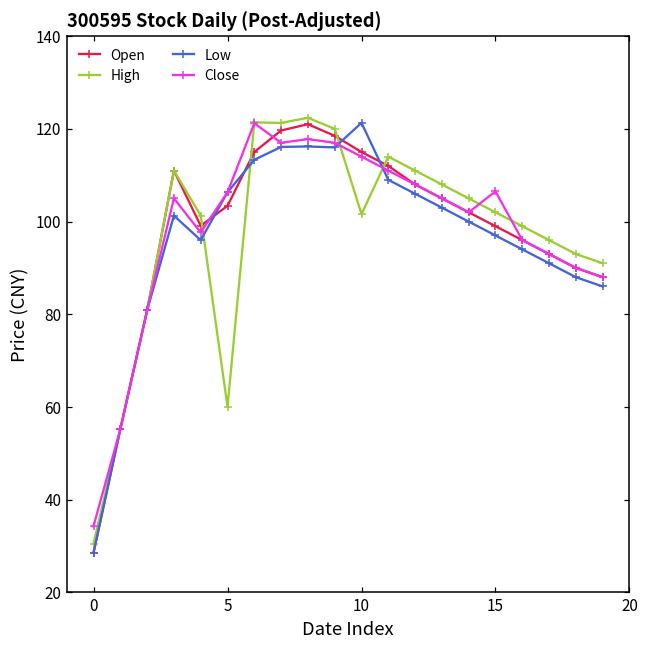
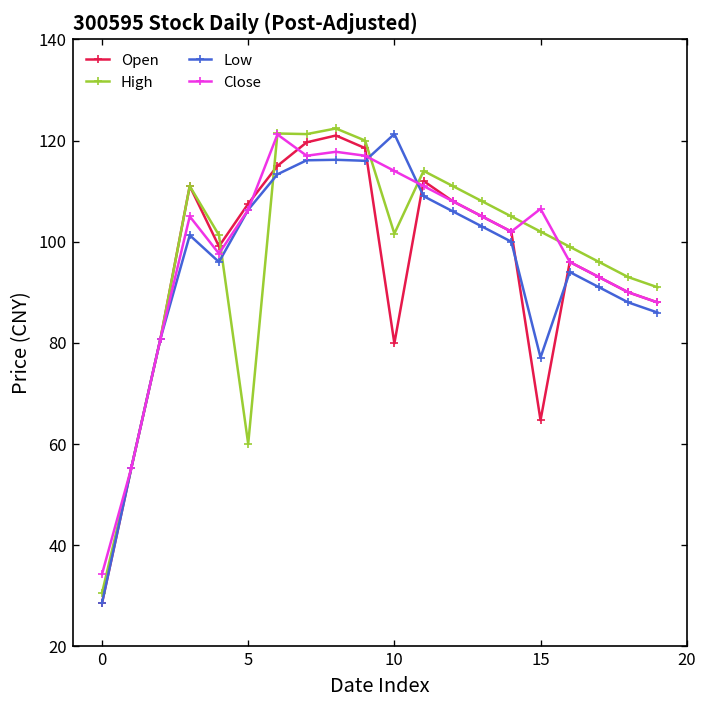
  {
    "Open": {
-     "5": 103,
-     "10": 115,
-     "15": 99
+     "5": 108,
+     "10": 80,
+     "15": 65
    },
    "High": {
      "0": 31,
      "5": 60,
      "10": 102,
      "15": 102
    },
    "Low": {
      "10": 121,
-     "15": 97
+     "15": 77
    },
    "Close": {
      "0": 34,
      "10": 114,
      "15": 107
    }
  }
